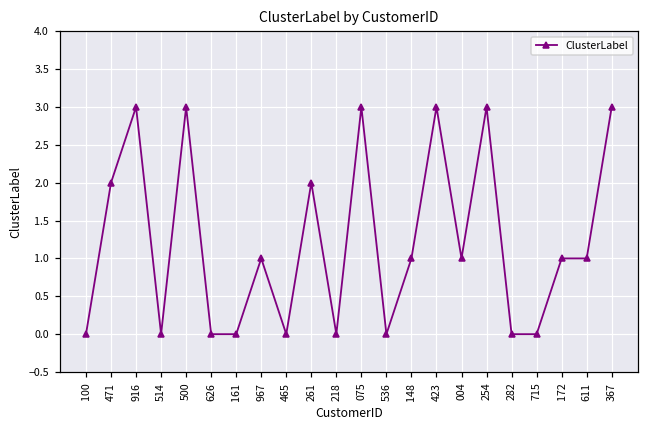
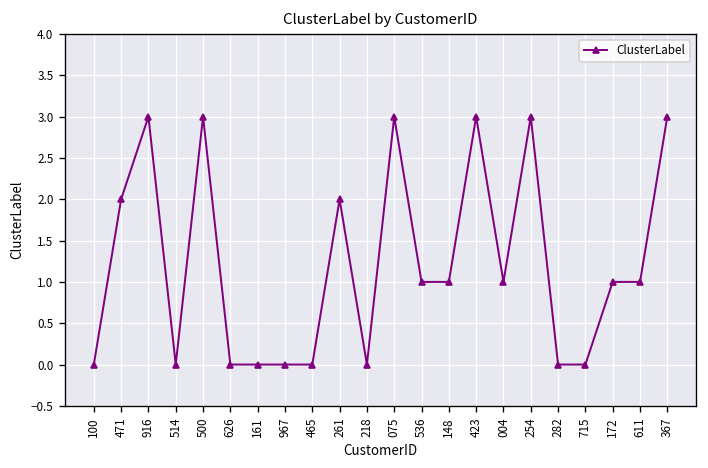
  {
    "100": 0,
    "471": 2,
    "916": 3,
    "514": 0,
    "500": 3,
    "626": 0,
    "161": 0,
-   "967": 1,
+   "967": 0,
    "465": 0,
    "261": 2,
    "218": 0,
    "075": 3,
-   "536": 0,
+   "536": 1,
    "148": 1,
    "423": 3,
    "004": 1,
    "254": 3,
    "282": 0,
    "715": 0,
    "172": 1,
    "611": 1,
    "367": 3
  }
